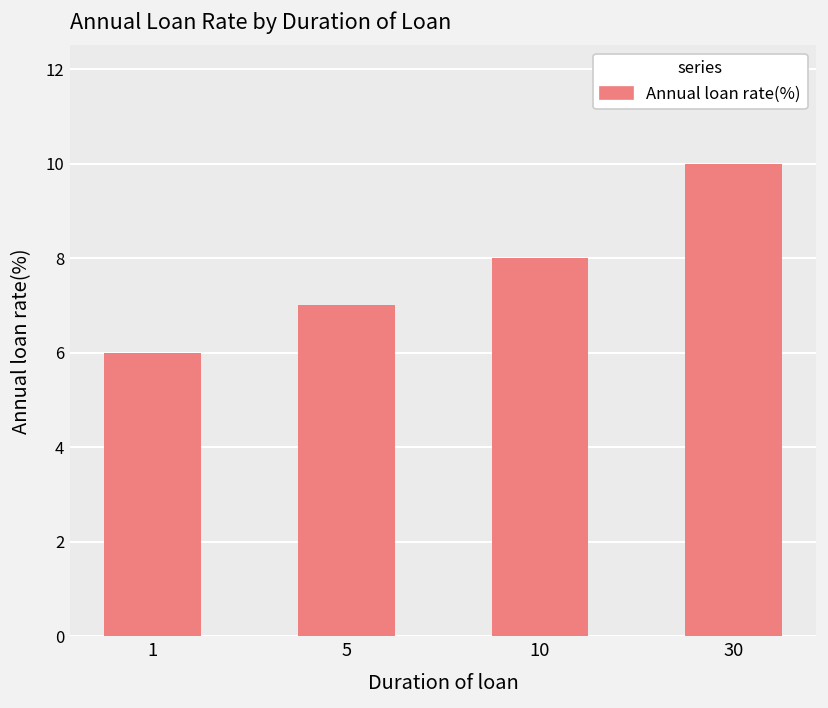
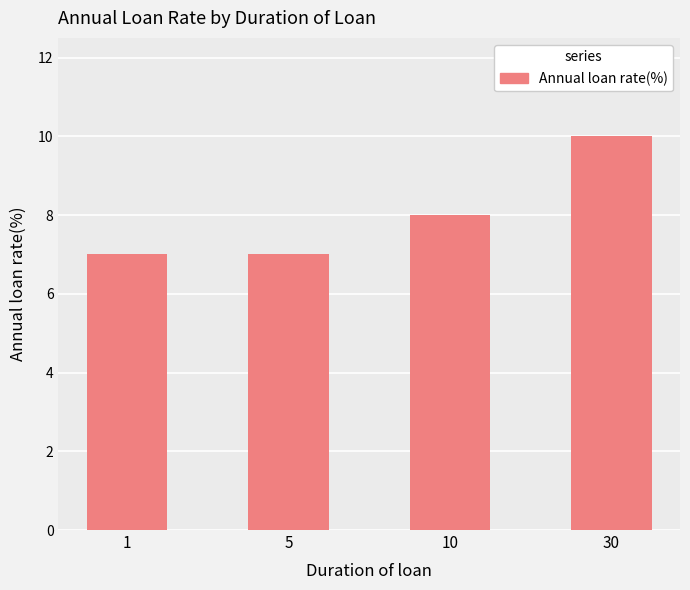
  {
-   "1": 6,
+   "1": 7,
    "5": 7,
    "10": 8,
    "30": 10
  }
